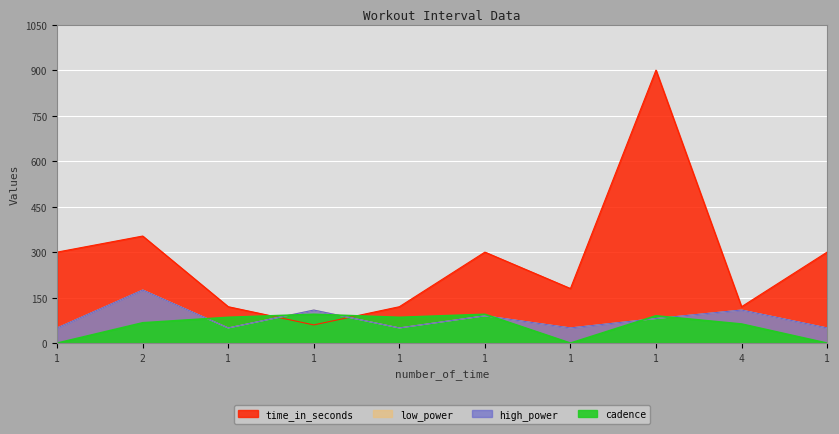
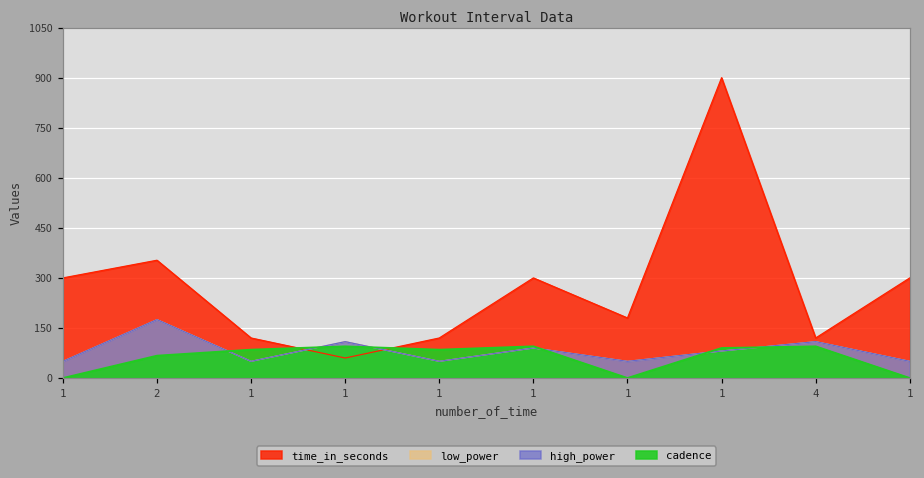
  {
    "time_in_seconds": {
      "2": 350,
      "4": 120
    },
    "high_power": {
      "2": 180,
      "4": 110
    },
    "cadence": {
      "2": 70,
-     "4": 60
+     "4": 100
    }
  }
